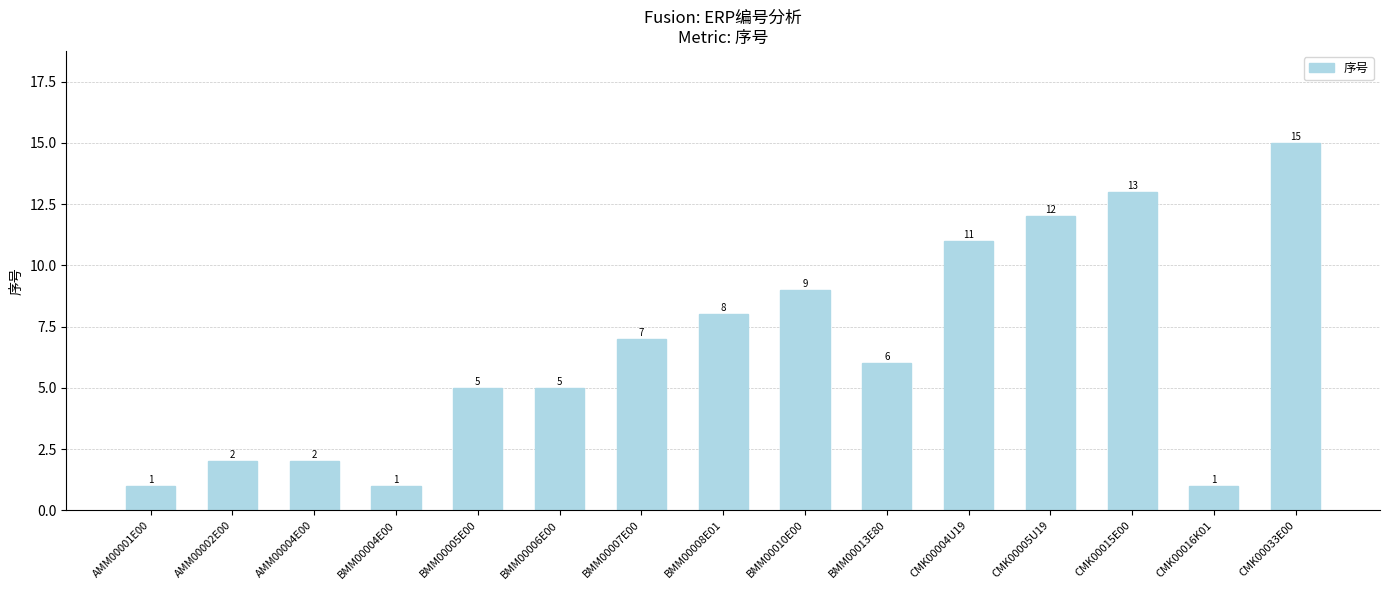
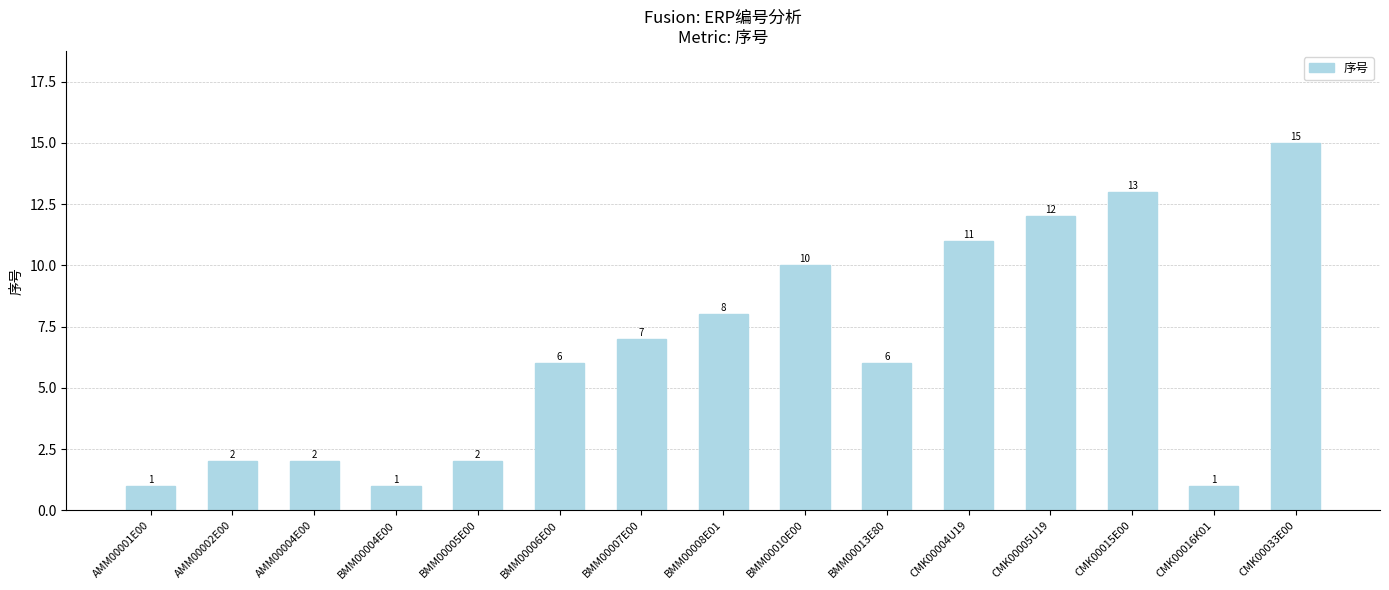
  {
    "AMM00001E00": 1,
    "AMM00002E00": 2,
    "AMM00004E00": 2,
    "BMM00004E00": 1,
-   "BMM00005E00": 5,
-   "BMM00006E00": 5,
+   "BMM00005E00": 2,
+   "BMM00006E00": 6,
    "BMM00007E00": 7,
    "BMM00008E01": 8,
-   "BMM00010E00": 9,
+   "BMM00010E00": 10,
    "BMM00013E80": 6,
    "CMK00004U19": 11,
    "CMK00005U19": 12,
    "CMK00015E00": 13,
    "CMK00016K01": 1,
    "CMK00033E00": 15
  }
